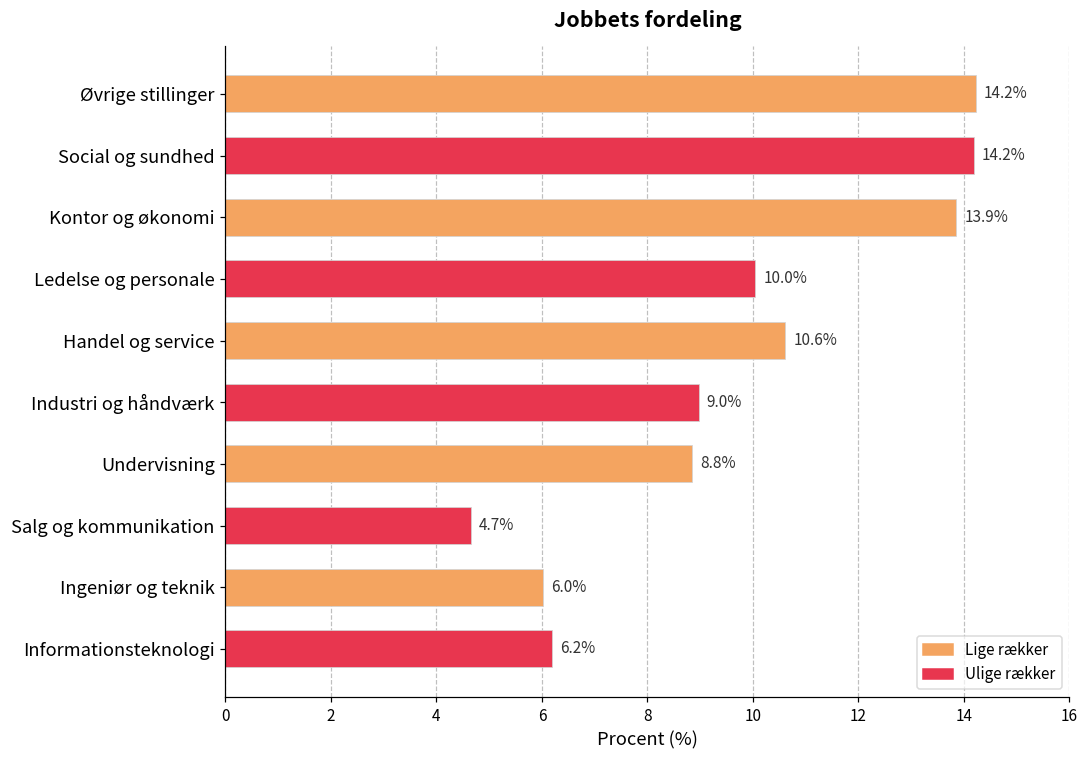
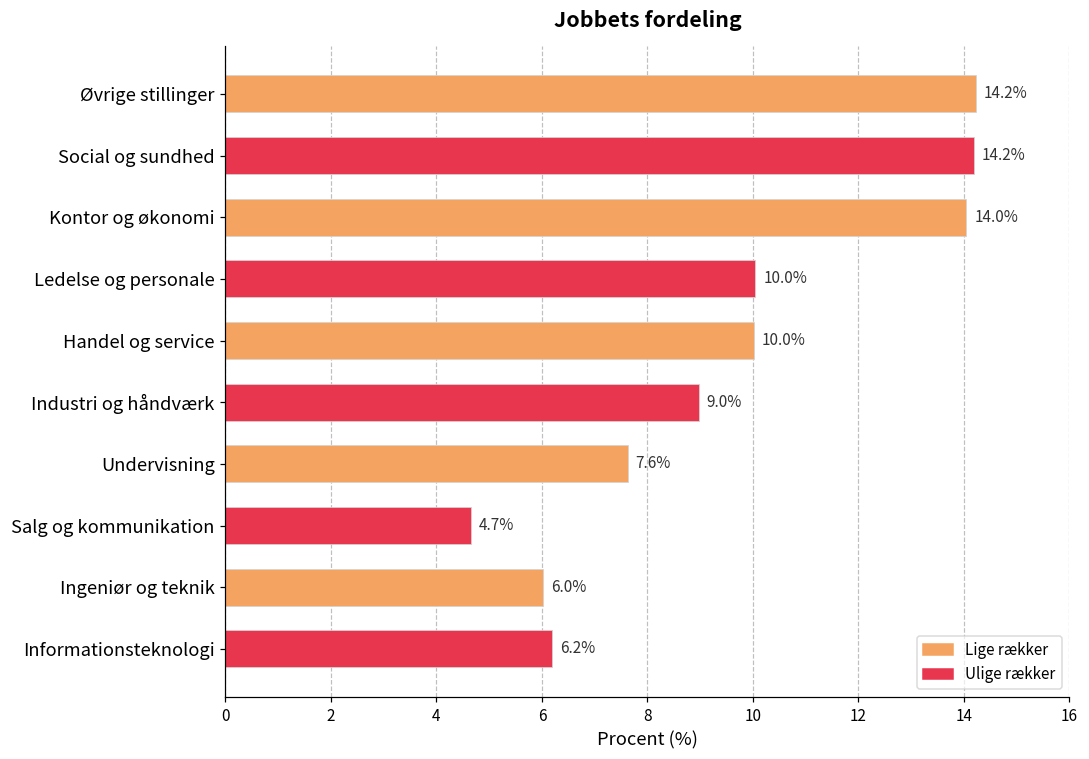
  {
    "Øvrige stillinger": "14.2%",
    "Social og sundhed": "14.2%",
-   "Kontor og økonomi": "13.9%",
+   "Kontor og økonomi": "14.0%",
    "Ledelse og personale": "10.0%",
-   "Handel og service": "10.6%",
+   "Handel og service": "10.0%",
    "Industri og håndværk": "9.0%",
-   "Undervisning": "8.8%",
+   "Undervisning": "7.6%",
    "Salg og kommunikation": "4.7%",
    "Ingeniør og teknik": "6.0%",
    "Informationsteknologi": "6.2%"
  }
